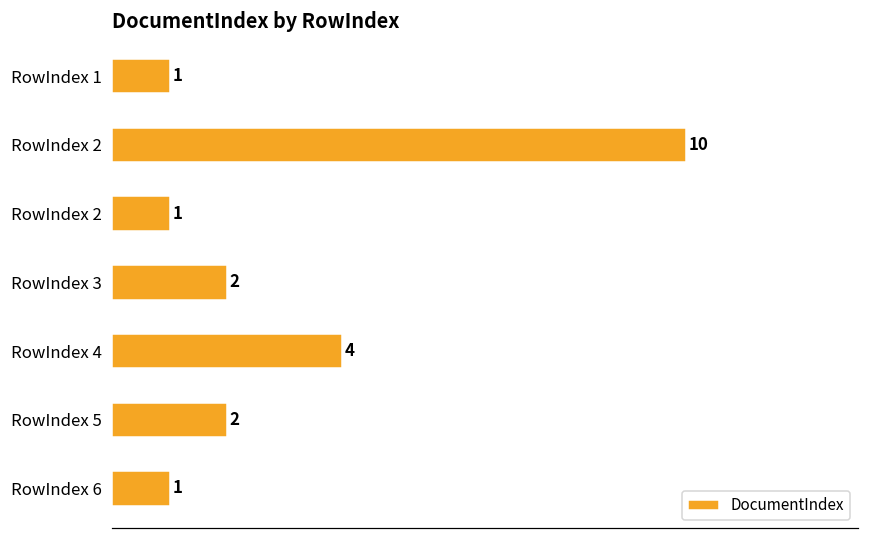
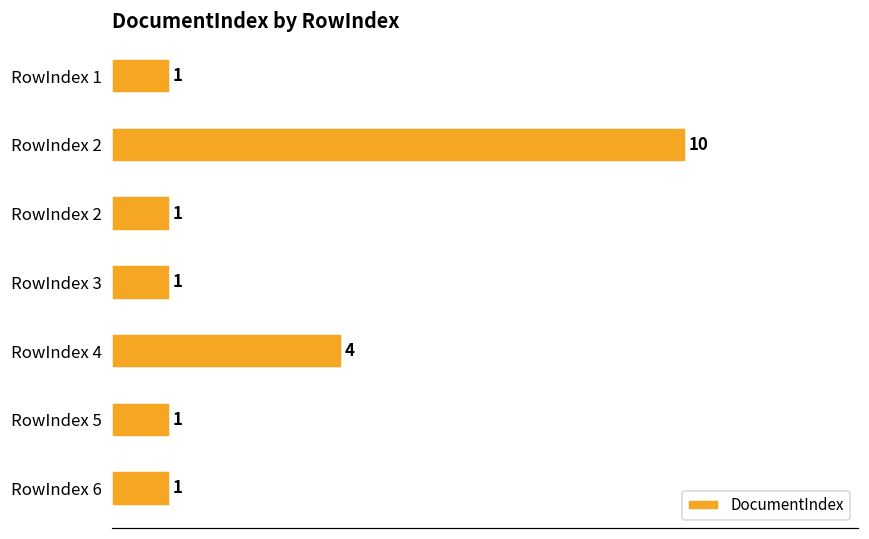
  {
    "RowIndex 1": 1,
-   "RowIndex 3": 2,
+   "RowIndex 3": 1,
    "RowIndex 4": 4,
-   "RowIndex 5": 2,
+   "RowIndex 5": 1,
    "RowIndex 6": 1
  }
